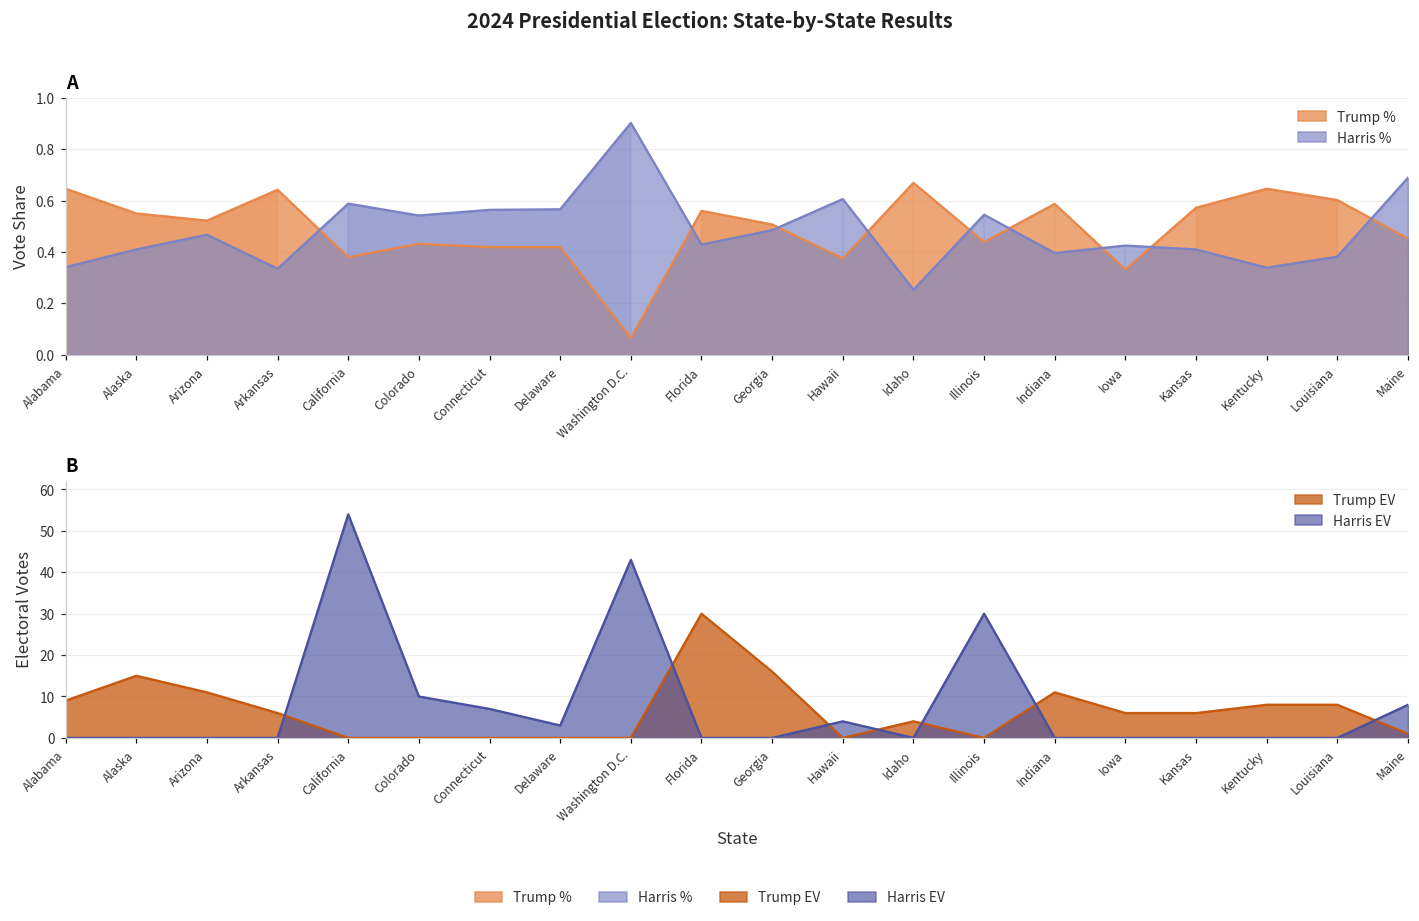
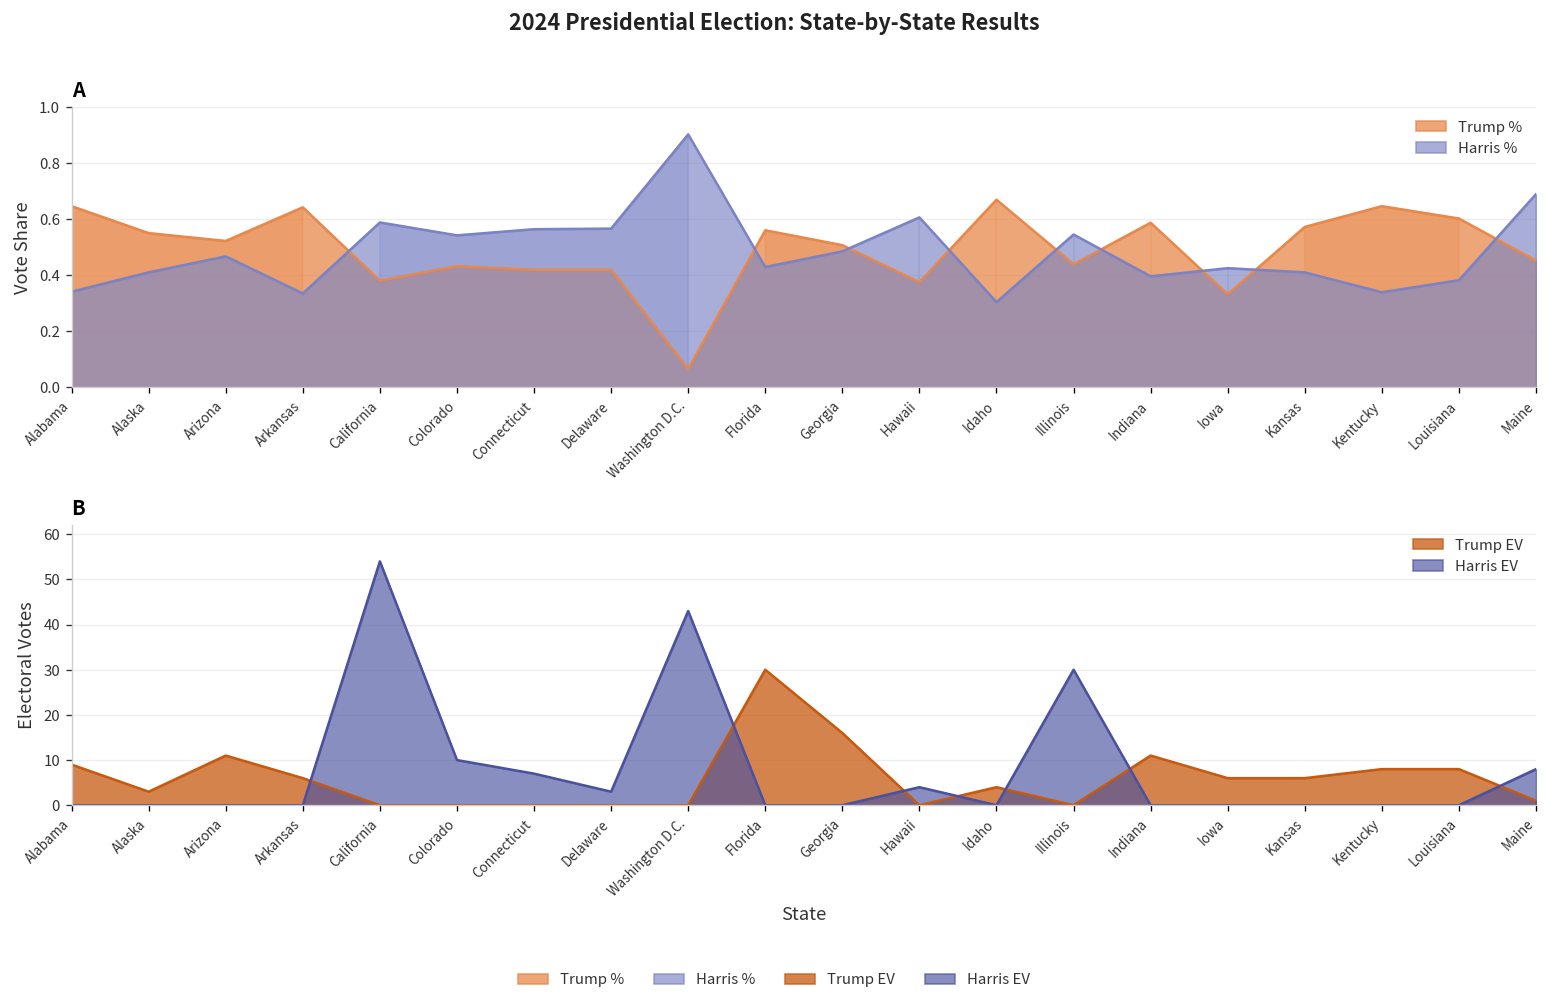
  {
    "A": {
      "Trump %": {
        "Alabama": 0.65,
        "Alaska": 0.55,
        "Arizona": 0.52,
        "Arkansas": 0.64,
        "California": 0.38,
        "Colorado": 0.43,
        "Connecticut": 0.42,
        "Delaware": 0.42,
        "Washington D.C.": 0.07,
        "Florida": 0.56,
        "Georgia": 0.51,
        "Hawaii": 0.38,
        "Idaho": 0.67,
        "Illinois": 0.44,
        "Indiana": 0.59,
        "Iowa": 0.33,
        "Kansas": 0.57,
        "Kentucky": 0.65,
        "Louisiana": 0.60,
        "Maine": 0.45
      },
      "Harris %": {
        "Alabama": 0.34,
        "Alaska": 0.41,
        "Arizona": 0.47,
        "Arkansas": 0.34,
        "California": 0.59,
        "Colorado": 0.54,
        "Connecticut": 0.56,
        "Delaware": 0.57,
        "Washington D.C.": 0.90,
        "Florida": 0.43,
        "Georgia": 0.49,
        "Hawaii": 0.61,
-       "Idaho": 0.25,
+       "Idaho": 0.30,
        "Illinois": 0.55,
        "Indiana": 0.40,
        "Iowa": 0.43,
        "Kansas": 0.41,
        "Kentucky": 0.34,
        "Louisiana": 0.38,
        "Maine": 0.69
      }
    },
    "B": {
      "Trump EV": {
        "Alabama": 9,
-       "Alaska": 15,
+       "Alaska": 3,
        "Arizona": 11,
        "Arkansas": 6,
        "California": 0,
        "Colorado": 0,
        "Connecticut": 0,
        "Delaware": 0,
        "Washington D.C.": 0,
        "Florida": 30,
        "Georgia": 16,
        "Hawaii": 0,
        "Idaho": 4,
        "Illinois": 0,
        "Indiana": 11,
        "Iowa": 6,
        "Kansas": 6,
        "Kentucky": 8,
        "Louisiana": 8,
        "Maine": 1
      },
      "Harris EV": {
        "Alabama": 0,
        "Alaska": 0,
        "Arizona": 0,
        "Arkansas": 0,
        "California": 54,
        "Colorado": 10,
        "Connecticut": 7,
        "Delaware": 3,
        "Washington D.C.": 43,
        "Florida": 0,
        "Georgia": 0,
        "Hawaii": 4,
        "Idaho": 0,
        "Illinois": 30,
        "Indiana": 0,
        "Iowa": 0,
        "Kansas": 0,
        "Kentucky": 0,
        "Louisiana": 0,
        "Maine": 8
      }
    }
  }
